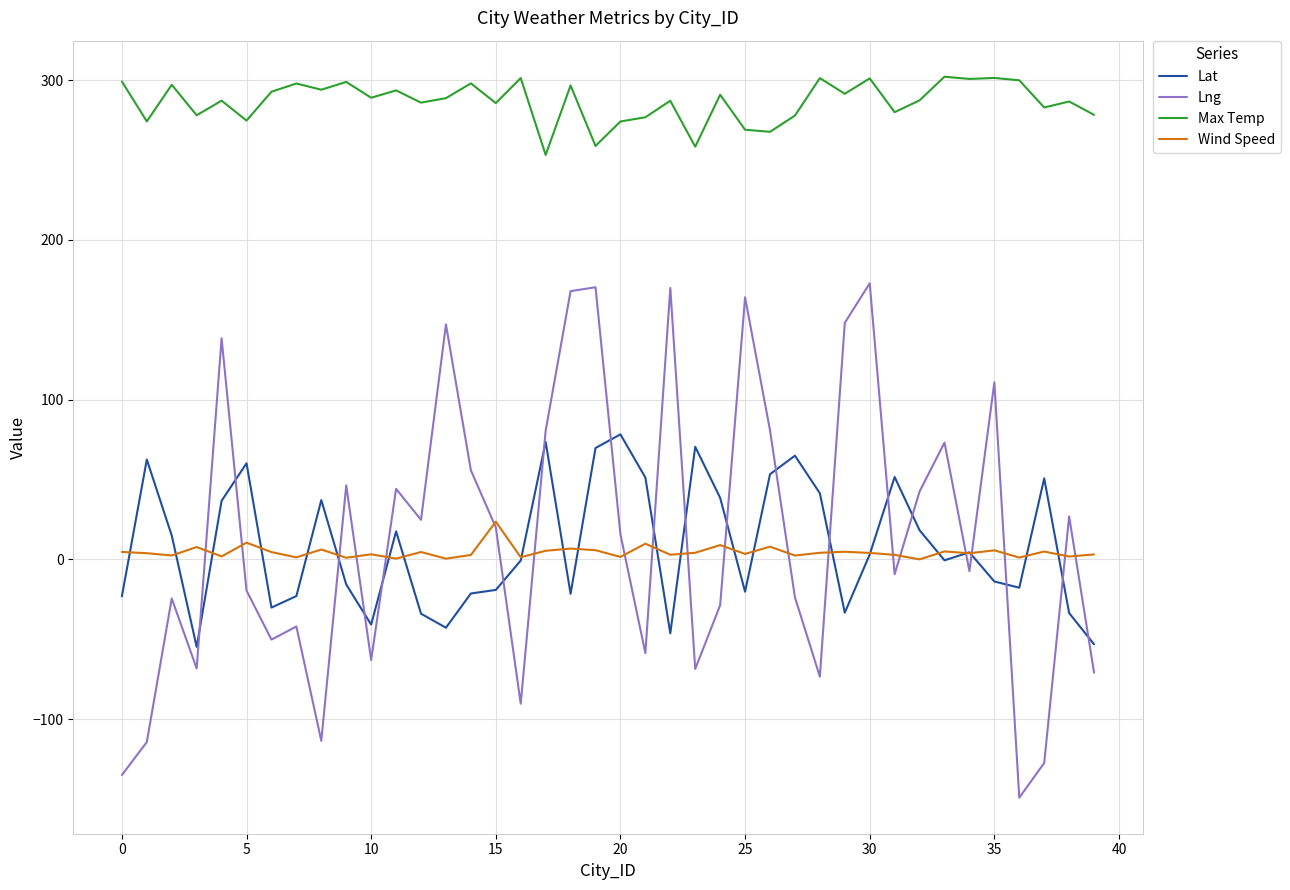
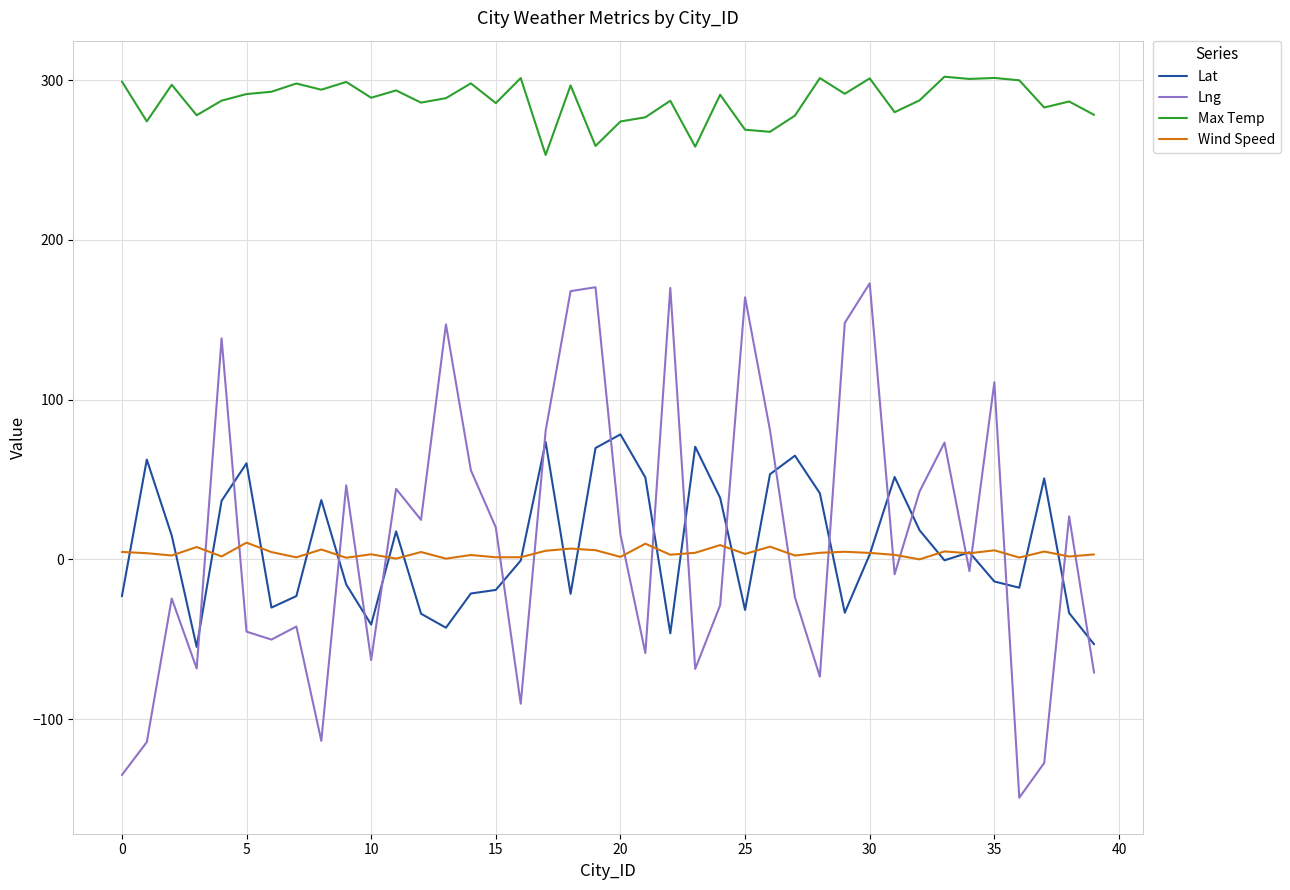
  {
    "Lat": {
      "0": -23,
      "5": 60,
      "10": -41,
      "15": -19,
      "20": 78,
-     "25": -20,
+     "25": -32,
      "35": -14
    },
    "Lng": {
      "0": -135,
-     "5": -20,
+     "5": -45,
      "10": -63,
      "15": 20,
      "20": 16,
      "25": 164,
      "30": 173,
      "35": 111
    },
    "Max Temp": {
      "0": 299,
-     "5": 275,
+     "5": 291,
      "10": 289,
      "15": 286,
      "20": 274,
      "25": 269,
      "30": 301,
      "35": 301
    },
    "Wind Speed": {
      "0": 5,
      "5": 10,
      "10": 3,
-     "15": 24,
+     "15": 1,
      "20": 2,
      "25": 3,
      "35": 6
    }
  }
